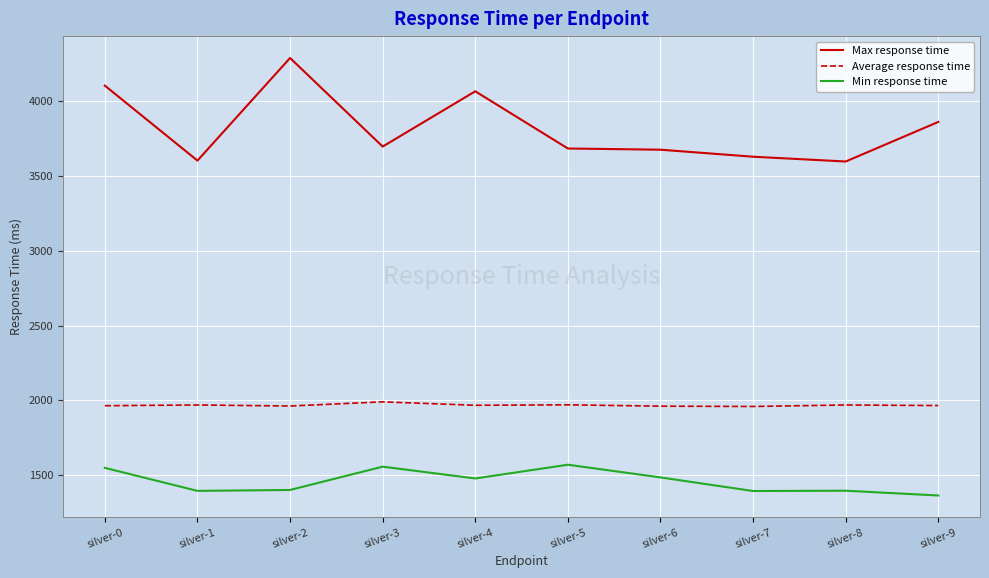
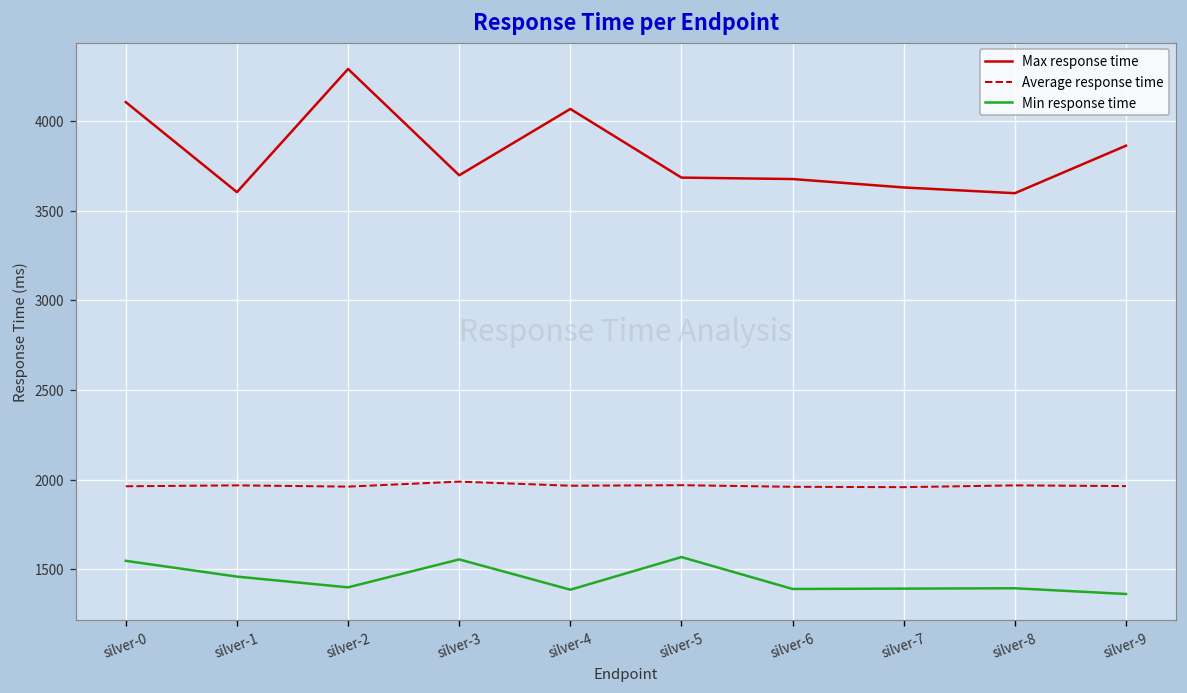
  {
    "Min response time": {
      "silver-0": 1550,
-     "silver-1": 1390,
+     "silver-1": 1460,
      "silver-2": 1400,
      "silver-3": 1560,
-     "silver-4": 1480,
+     "silver-4": 1390,
      "silver-5": 1570,
-     "silver-6": 1480,
+     "silver-6": 1390,
      "silver-7": 1390,
      "silver-8": 1390,
      "silver-9": 1360
    }
  }
